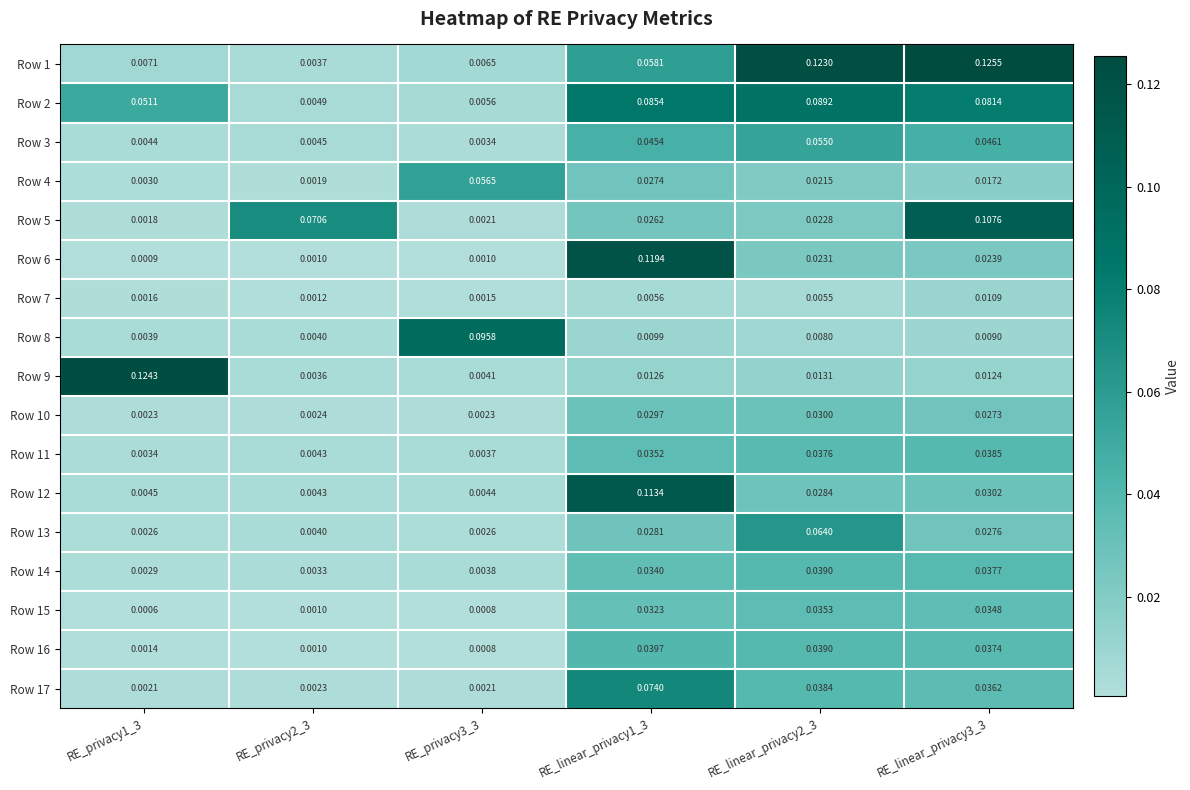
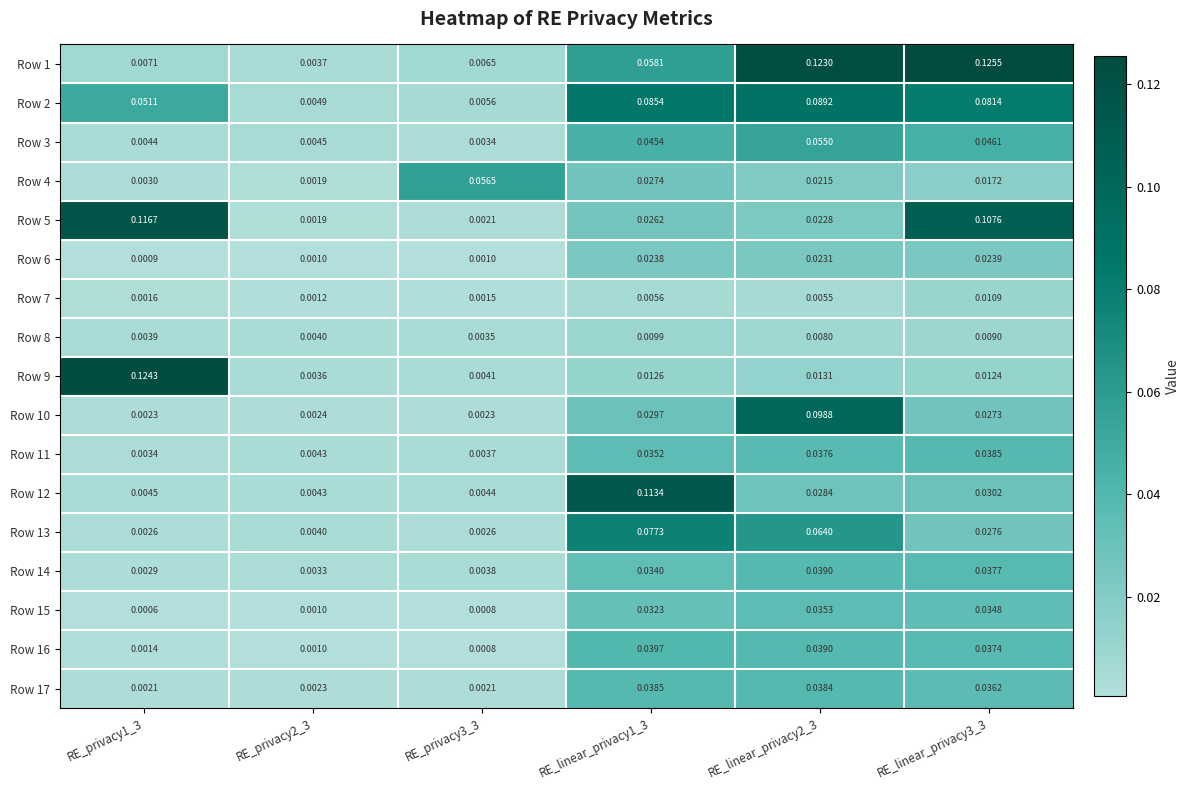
  {
    "Row 1": {
      "RE_privacy1_3": 0.0071,
      "RE_privacy2_3": 0.0037,
      "RE_privacy3_3": 0.0065,
      "RE_linear_privacy1_3": 0.0581,
      "RE_linear_privacy2_3": 0.1230,
      "RE_linear_privacy3_3": 0.1255
    },
    "Row 2": {
      "RE_privacy1_3": 0.0511,
      "RE_privacy2_3": 0.0049,
      "RE_privacy3_3": 0.0056,
      "RE_linear_privacy1_3": 0.0854,
      "RE_linear_privacy2_3": 0.0892,
      "RE_linear_privacy3_3": 0.0814
    },
    "Row 3": {
      "RE_privacy1_3": 0.0044,
      "RE_privacy2_3": 0.0045,
      "RE_privacy3_3": 0.0034,
      "RE_linear_privacy1_3": 0.0454,
      "RE_linear_privacy2_3": 0.0550,
      "RE_linear_privacy3_3": 0.0461
    },
    "Row 4": {
      "RE_privacy1_3": 0.0030,
      "RE_privacy2_3": 0.0019,
      "RE_privacy3_3": 0.0565,
      "RE_linear_privacy1_3": 0.0274,
      "RE_linear_privacy2_3": 0.0215,
      "RE_linear_privacy3_3": 0.0172
    },
    "Row 5": {
-     "RE_privacy1_3": 0.0018,
-     "RE_privacy2_3": 0.0706,
+     "RE_privacy1_3": 0.1167,
+     "RE_privacy2_3": 0.0019,
      "RE_privacy3_3": 0.0021,
      "RE_linear_privacy1_3": 0.0262,
      "RE_linear_privacy2_3": 0.0228,
      "RE_linear_privacy3_3": 0.1076
    },
    "Row 6": {
      "RE_privacy1_3": 0.0009,
      "RE_privacy2_3": 0.0010,
      "RE_privacy3_3": 0.0010,
-     "RE_linear_privacy1_3": 0.1194,
+     "RE_linear_privacy1_3": 0.0238,
      "RE_linear_privacy2_3": 0.0231,
      "RE_linear_privacy3_3": 0.0239
    },
    "Row 7": {
      "RE_privacy1_3": 0.0016,
      "RE_privacy2_3": 0.0012,
      "RE_privacy3_3": 0.0015,
      "RE_linear_privacy1_3": 0.0056,
      "RE_linear_privacy2_3": 0.0055,
      "RE_linear_privacy3_3": 0.0109
    },
    "Row 8": {
      "RE_privacy1_3": 0.0039,
      "RE_privacy2_3": 0.0040,
-     "RE_privacy3_3": 0.0958,
+     "RE_privacy3_3": 0.0035,
      "RE_linear_privacy1_3": 0.0099,
      "RE_linear_privacy2_3": 0.0080,
      "RE_linear_privacy3_3": 0.0090
    },
    "Row 9": {
      "RE_privacy1_3": 0.1243,
      "RE_privacy2_3": 0.0036,
      "RE_privacy3_3": 0.0041,
      "RE_linear_privacy1_3": 0.0126,
      "RE_linear_privacy2_3": 0.0131,
      "RE_linear_privacy3_3": 0.0124
    },
    "Row 10": {
      "RE_privacy1_3": 0.0023,
      "RE_privacy2_3": 0.0024,
      "RE_privacy3_3": 0.0023,
      "RE_linear_privacy1_3": 0.0297,
-     "RE_linear_privacy2_3": 0.0300,
+     "RE_linear_privacy2_3": 0.0988,
      "RE_linear_privacy3_3": 0.0273
    },
    "Row 11": {
      "RE_privacy1_3": 0.0034,
      "RE_privacy2_3": 0.0043,
      "RE_privacy3_3": 0.0037,
      "RE_linear_privacy1_3": 0.0352,
      "RE_linear_privacy2_3": 0.0376,
      "RE_linear_privacy3_3": 0.0385
    },
    "Row 12": {
      "RE_privacy1_3": 0.0045,
      "RE_privacy2_3": 0.0043,
      "RE_privacy3_3": 0.0044,
      "RE_linear_privacy1_3": 0.1134,
      "RE_linear_privacy2_3": 0.0284,
      "RE_linear_privacy3_3": 0.0302
    },
    "Row 13": {
      "RE_privacy1_3": 0.0026,
      "RE_privacy2_3": 0.0040,
      "RE_privacy3_3": 0.0026,
-     "RE_linear_privacy1_3": 0.0281,
+     "RE_linear_privacy1_3": 0.0773,
      "RE_linear_privacy2_3": 0.0640,
      "RE_linear_privacy3_3": 0.0276
    },
    "Row 14": {
      "RE_privacy1_3": 0.0029,
      "RE_privacy2_3": 0.0033,
      "RE_privacy3_3": 0.0038,
      "RE_linear_privacy1_3": 0.0340,
      "RE_linear_privacy2_3": 0.0390,
      "RE_linear_privacy3_3": 0.0377
    },
    "Row 15": {
      "RE_privacy1_3": 0.0006,
      "RE_privacy2_3": 0.0010,
      "RE_privacy3_3": 0.0008,
      "RE_linear_privacy1_3": 0.0323,
      "RE_linear_privacy2_3": 0.0353,
      "RE_linear_privacy3_3": 0.0348
    },
    "Row 16": {
      "RE_privacy1_3": 0.0014,
      "RE_privacy2_3": 0.0010,
      "RE_privacy3_3": 0.0008,
      "RE_linear_privacy1_3": 0.0397,
      "RE_linear_privacy2_3": 0.0390,
      "RE_linear_privacy3_3": 0.0374
    },
    "Row 17": {
      "RE_privacy1_3": 0.0021,
      "RE_privacy2_3": 0.0023,
      "RE_privacy3_3": 0.0021,
-     "RE_linear_privacy1_3": 0.0740,
+     "RE_linear_privacy1_3": 0.0385,
      "RE_linear_privacy2_3": 0.0384,
      "RE_linear_privacy3_3": 0.0362
    }
  }
